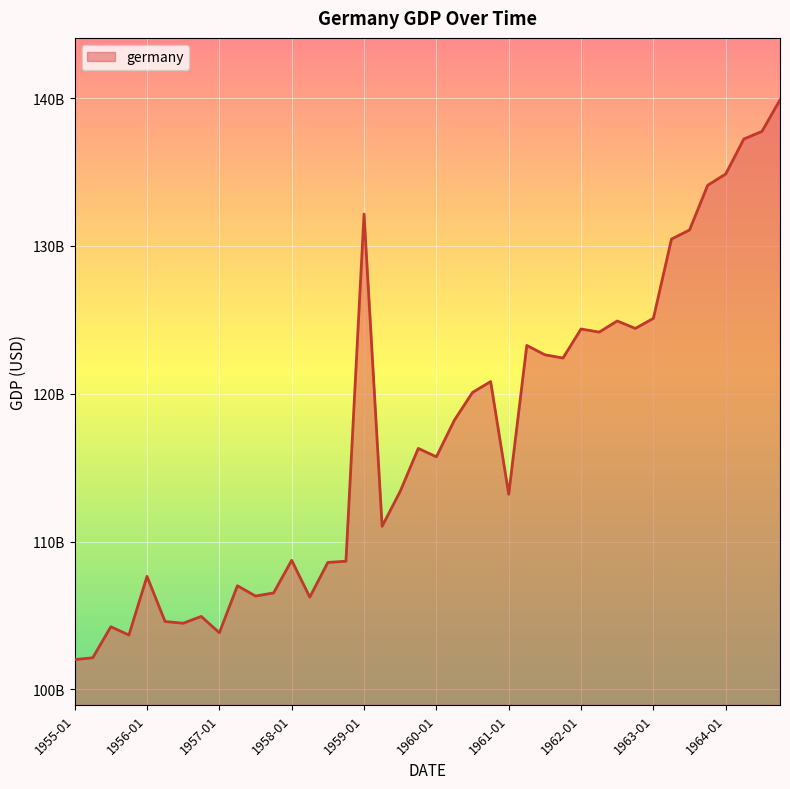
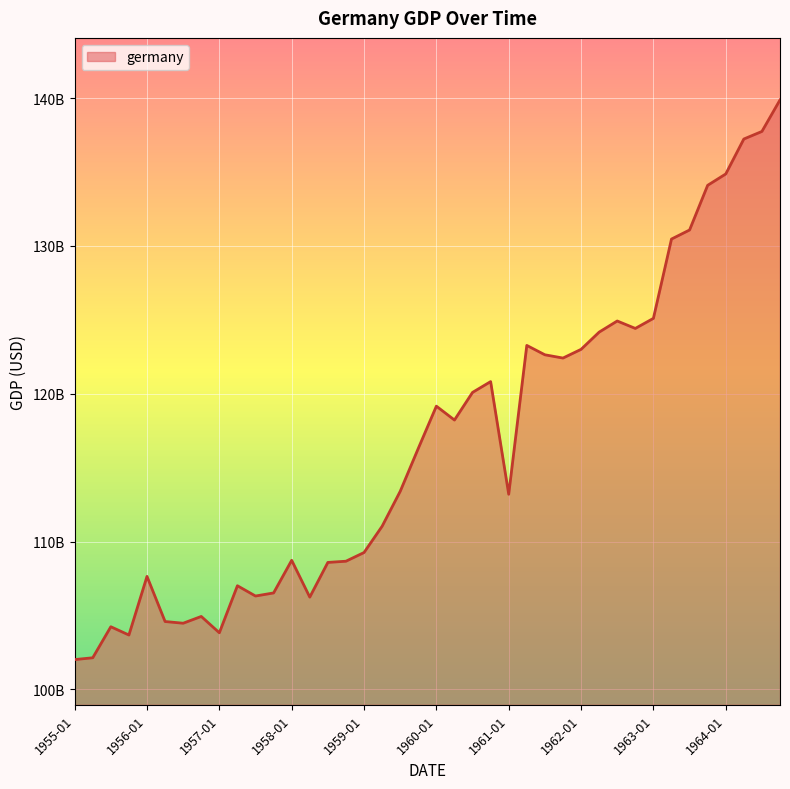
  {
    "1955-01": 102000000000,
    "1956-01": 107600000000,
    "1957-01": 103800000000,
    "1958-01": 108700000000,
-   "1959-01": 132200000000,
-   "1960-01": 115700000000,
+   "1959-01": 109300000000,
+   "1960-01": 119200000000,
    "1961-01": 113200000000,
-   "1962-01": 124400000000,
+   "1962-01": 123000000000,
    "1963-01": 125100000000,
    "1964-01": 134900000000
  }
